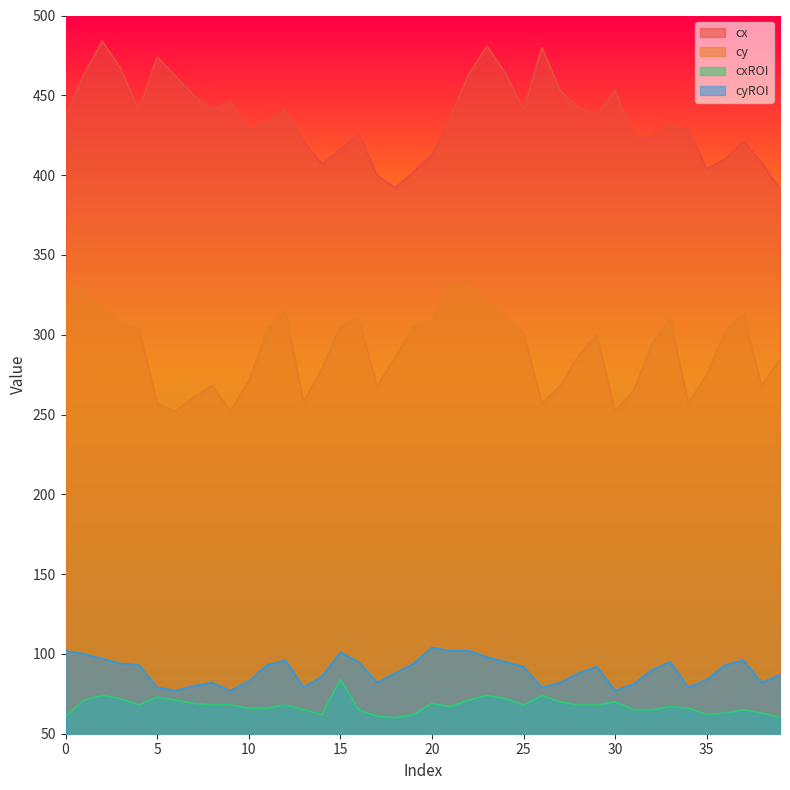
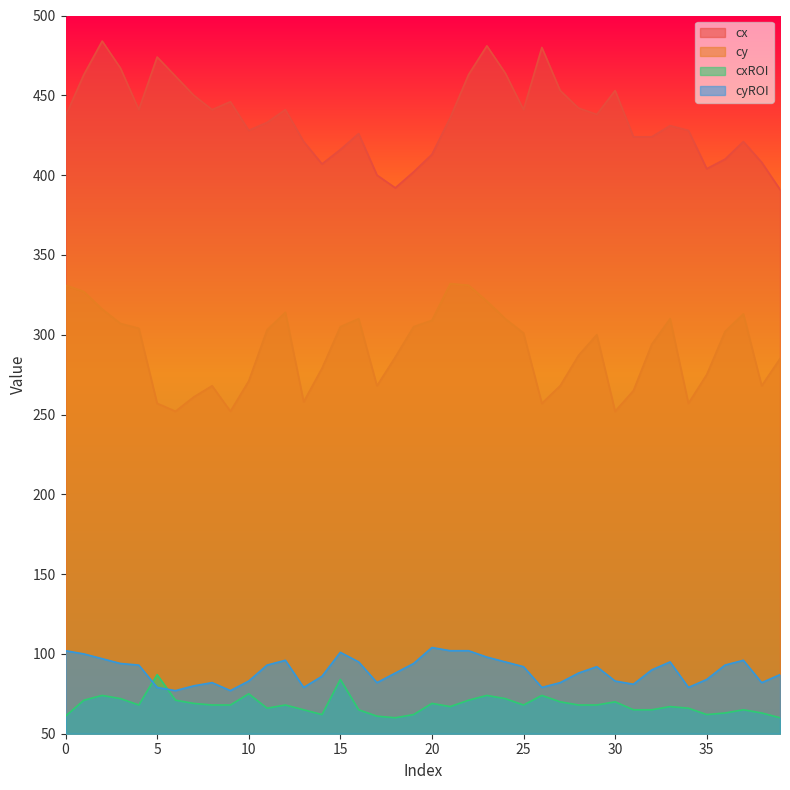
  {
    "cxROI": {
      "0": 61,
-     "5": 73,
-     "10": 66,
+     "5": 87,
+     "10": 75,
      "15": 84,
      "20": 69,
      "25": 68,
      "30": 70,
      "35": 62
    },
    "cyROI": {
      "0": 102,
      "5": 79,
      "10": 83,
      "15": 101,
      "20": 104,
      "25": 92,
-     "30": 77,
+     "30": 83,
      "35": 84
    }
  }
